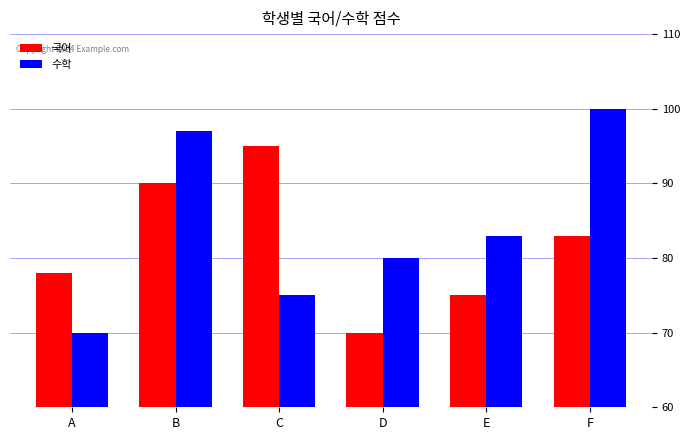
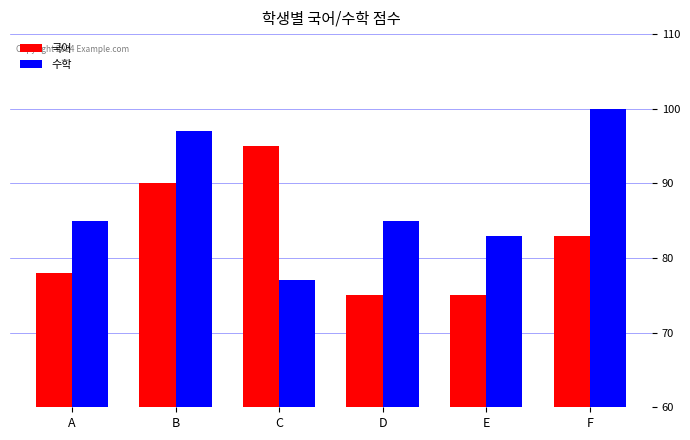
  {
    "국어": {
      "A": 78,
      "B": 90,
      "C": 95,
-     "D": 70,
+     "D": 75,
      "E": 75,
      "F": 83
    },
    "수학": {
-     "A": 70,
+     "A": 85,
      "B": 97,
-     "C": 75,
-     "D": 80,
+     "C": 77,
+     "D": 85,
      "E": 83,
      "F": 100
    }
  }
